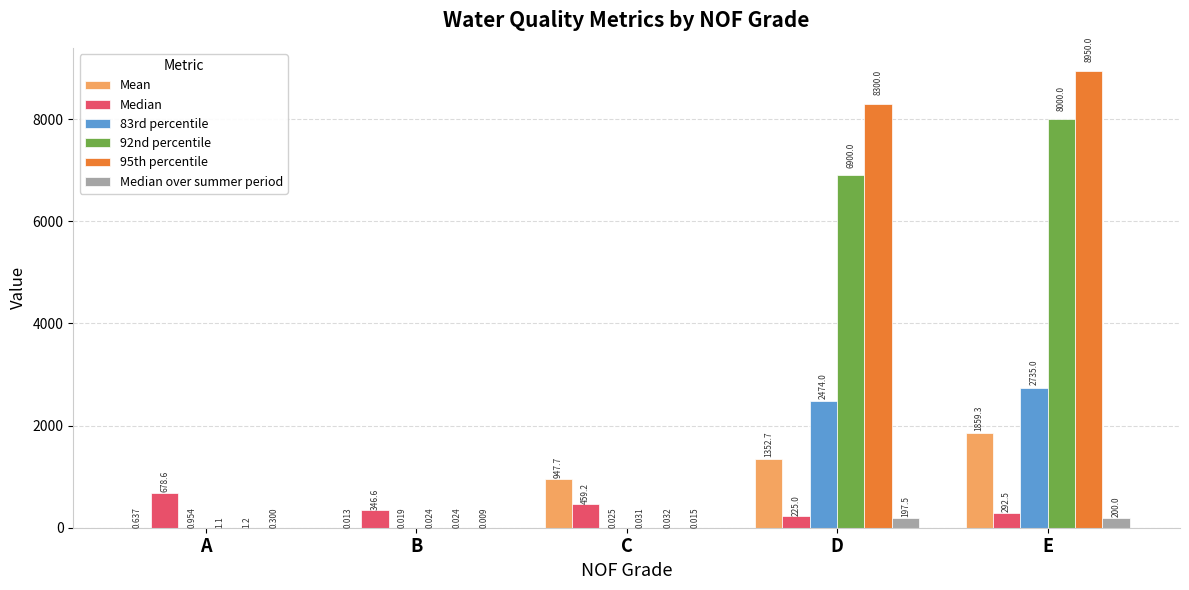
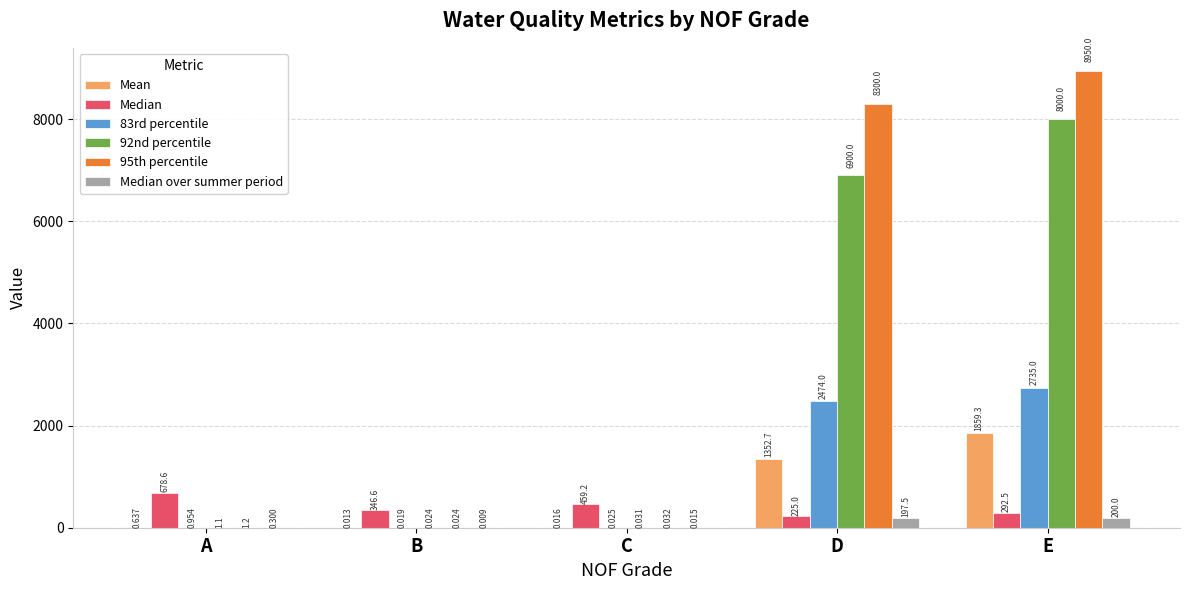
  {
    "Mean": {
      "A": 0.637,
      "B": 0.013,
-     "C": 947.7,
+     "C": 0.016,
      "D": 1352.7,
      "E": 1859.3
    },
    "Median": {
      "A": 678.6,
      "B": 346.6,
      "C": 459.2,
      "D": 225.0,
      "E": 292.5
    },
    "83rd percentile": {
      "A": 0.954,
      "B": 0.019,
      "C": 0.025,
      "D": 2474.0,
      "E": 2735.0
    },
    "92nd percentile": {
      "A": 1.1,
      "B": 0.024,
      "C": 0.031,
      "D": 6900.0,
      "E": 8000.0
    },
    "95th percentile": {
      "A": 1.2,
      "B": 0.024,
      "C": 0.032,
      "D": 8300.0,
      "E": 8950.0
    },
    "Median over summer period": {
      "A": 0.300,
      "B": 0.009,
      "C": 0.015,
      "D": 197.5,
      "E": 200.0
    }
  }
